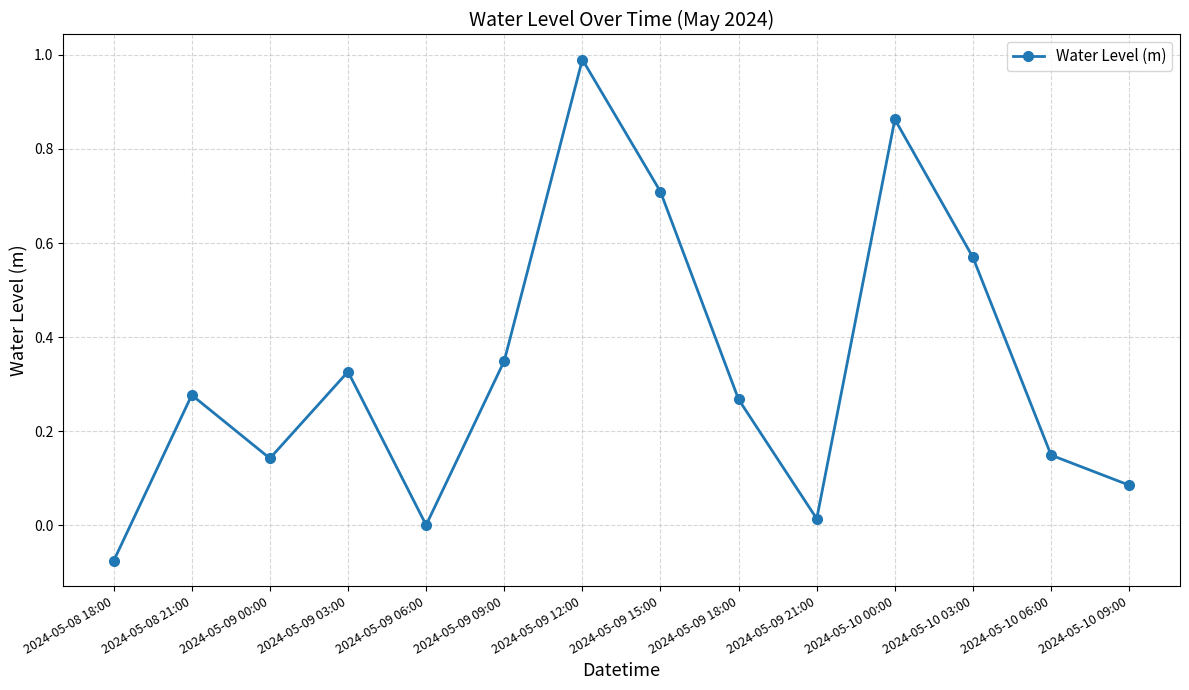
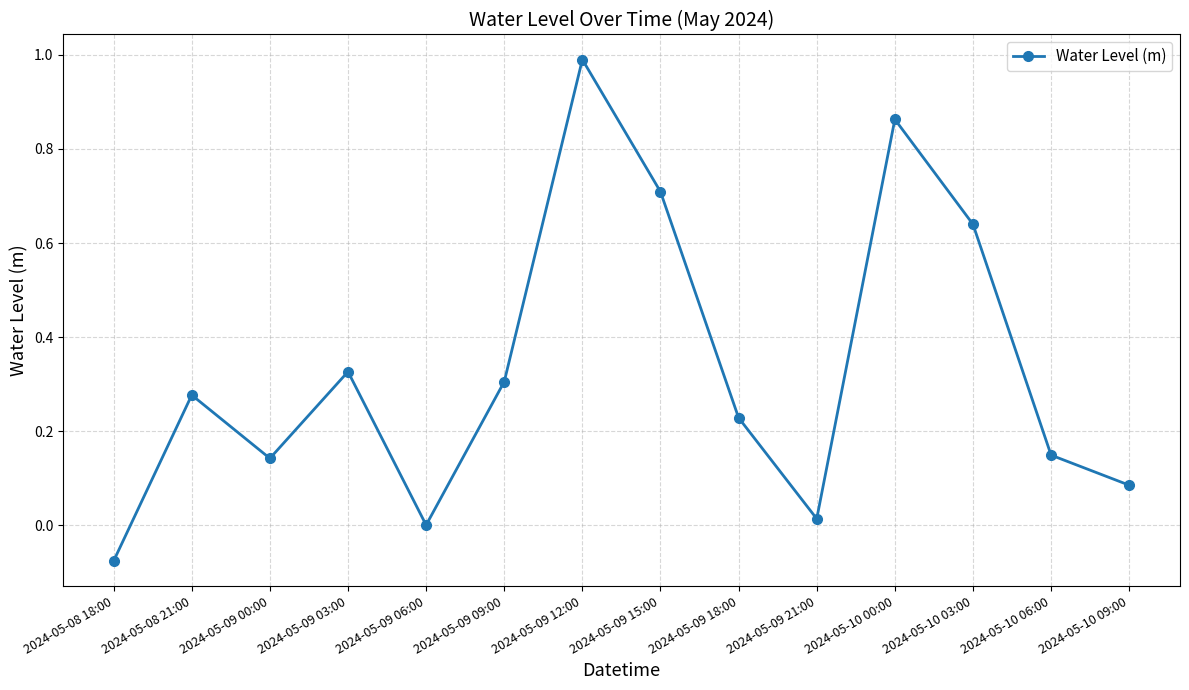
  {
    "2024-05-08 18:00": -0.08,
    "2024-05-08 21:00": 0.28,
    "2024-05-09 00:00": 0.14,
    "2024-05-09 03:00": 0.33,
    "2024-05-09 06:00": 0.00,
-   "2024-05-09 09:00": 0.35,
+   "2024-05-09 09:00": 0.31,
    "2024-05-09 12:00": 0.99,
    "2024-05-09 15:00": 0.71,
-   "2024-05-09 18:00": 0.27,
+   "2024-05-09 18:00": 0.23,
    "2024-05-09 21:00": 0.01,
    "2024-05-10 00:00": 0.86,
-   "2024-05-10 03:00": 0.57,
+   "2024-05-10 03:00": 0.64,
    "2024-05-10 06:00": 0.15,
    "2024-05-10 09:00": 0.09
  }
